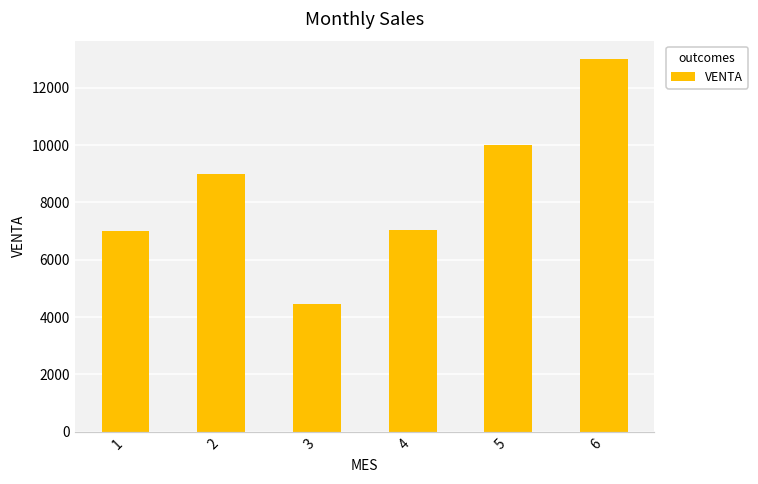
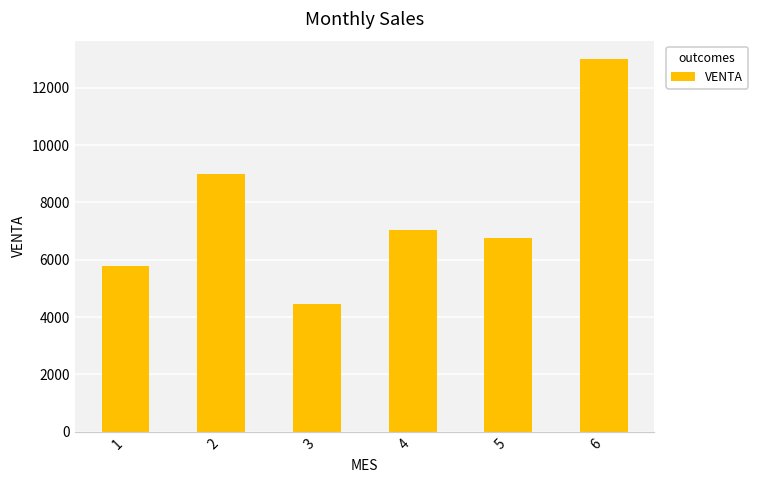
  {
-   "1": 7000,
+   "1": 5800,
    "2": 9000,
    "3": 4500,
    "4": 7000,
-   "5": 10000,
+   "5": 6800,
    "6": 13000
  }
